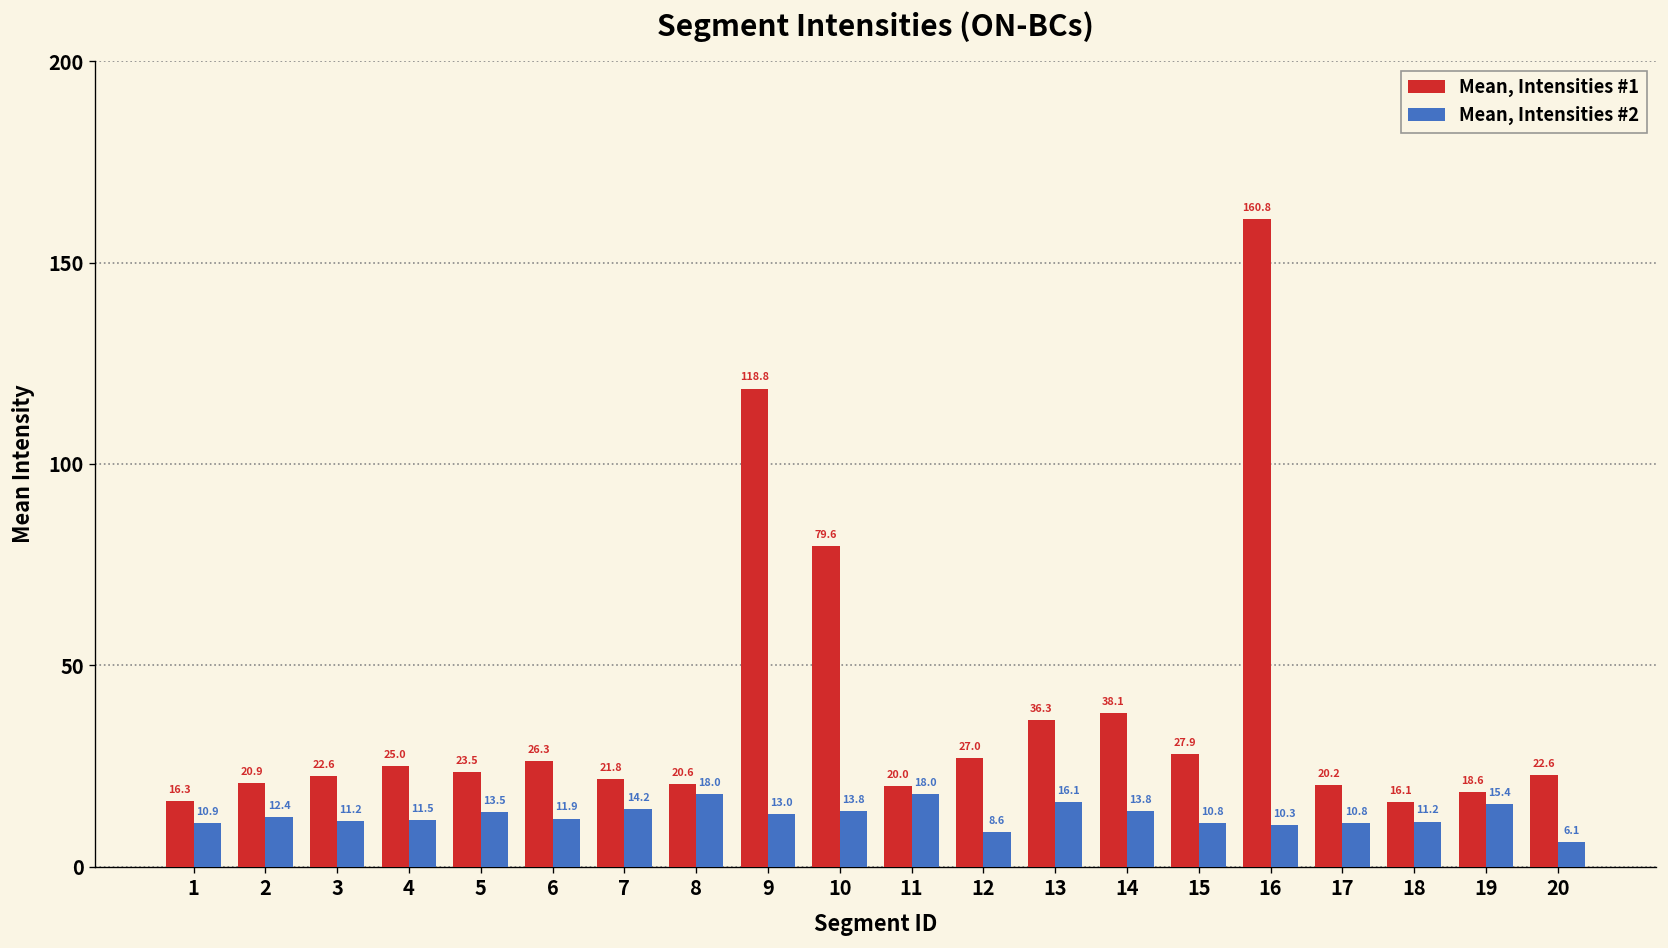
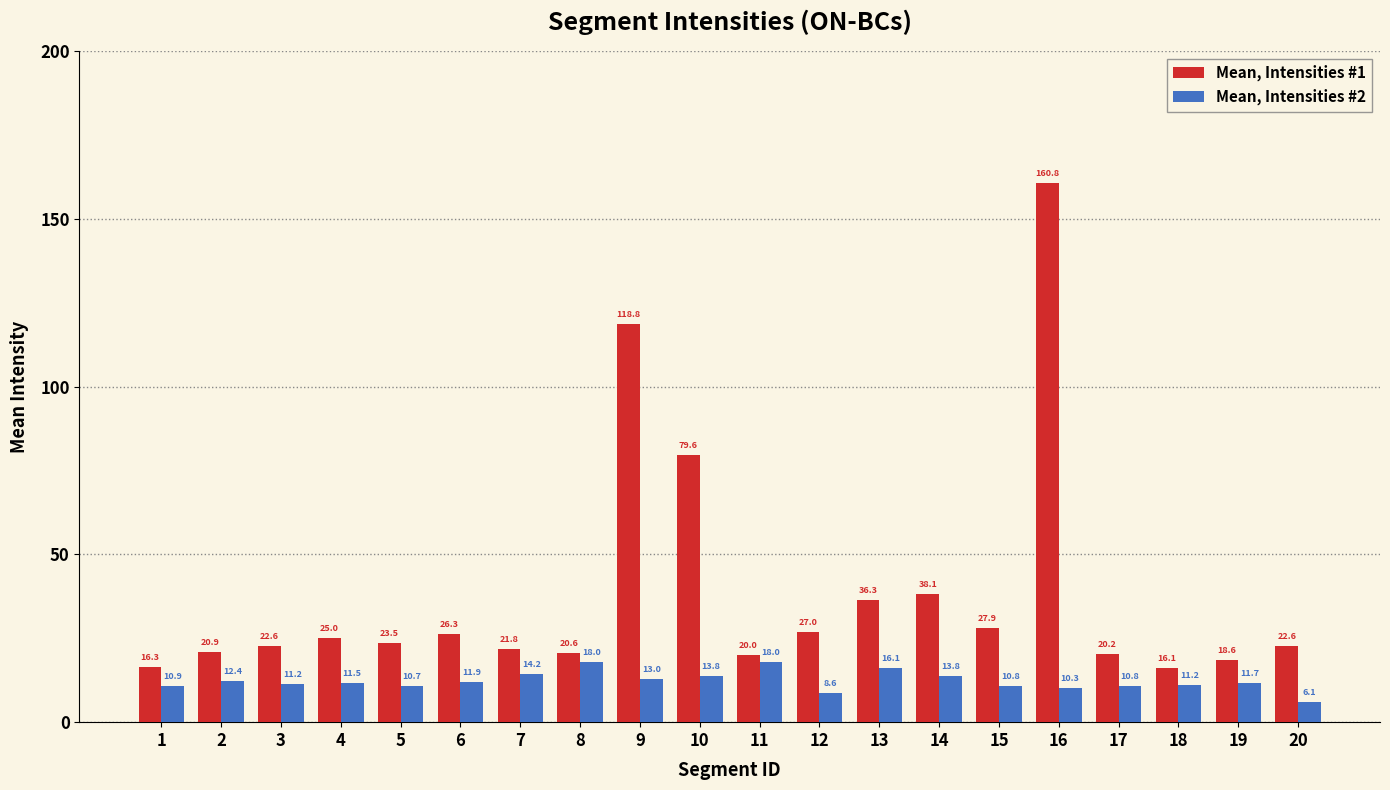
  {
    "Mean, Intensities #1": {
      "1": 16.3,
      "2": 20.9,
      "3": 22.6,
      "4": 25.0,
      "5": 23.5,
      "6": 26.3,
      "7": 21.8,
      "8": 20.6,
      "9": 118.8,
      "10": 79.6,
      "11": 20.0,
      "12": 27.0,
      "13": 36.3,
      "14": 38.1,
      "15": 27.9,
      "16": 160.8,
      "17": 20.2,
      "18": 16.1,
      "19": 18.6,
      "20": 22.6
    },
    "Mean, Intensities #2": {
      "1": 10.9,
      "2": 12.4,
      "3": 11.2,
      "4": 11.5,
-     "5": 13.5,
+     "5": 10.7,
      "6": 11.9,
      "7": 14.2,
      "8": 18.0,
      "9": 13.0,
      "10": 13.8,
      "11": 18.0,
      "12": 8.6,
      "13": 16.1,
      "14": 13.8,
      "15": 10.8,
      "16": 10.3,
      "17": 10.8,
      "18": 11.2,
-     "19": 15.4,
+     "19": 11.7,
      "20": 6.1
    }
  }
